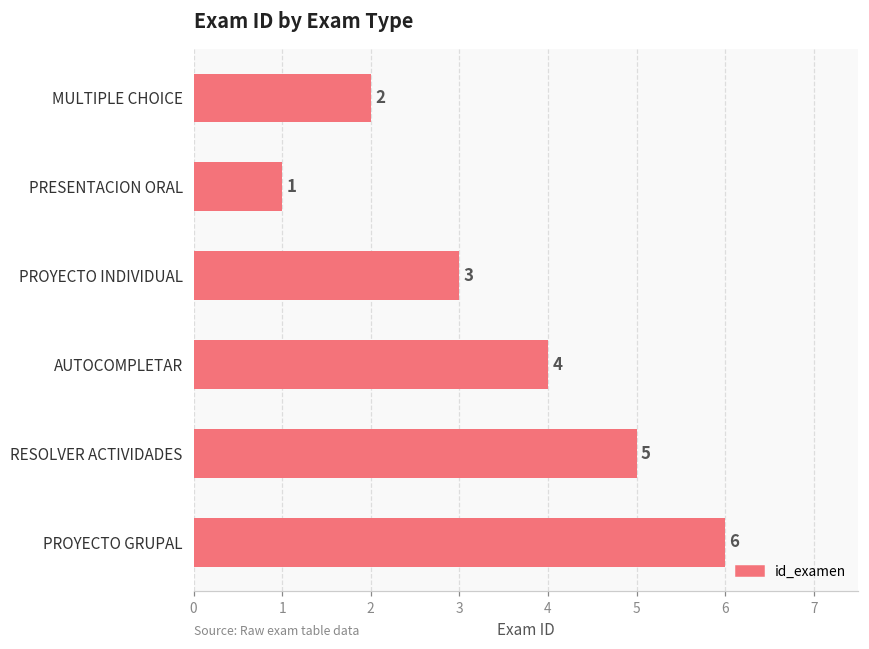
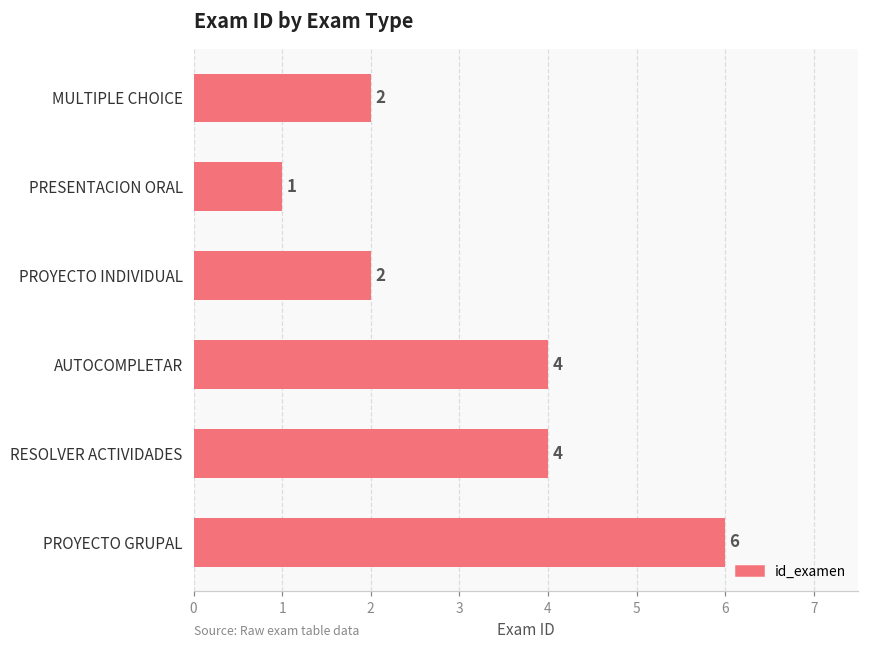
  {
    "MULTIPLE CHOICE": 2,
    "PRESENTACION ORAL": 1,
-   "PROYECTO INDIVIDUAL": 3,
+   "PROYECTO INDIVIDUAL": 2,
    "AUTOCOMPLETAR": 4,
-   "RESOLVER ACTIVIDADES": 5,
+   "RESOLVER ACTIVIDADES": 4,
    "PROYECTO GRUPAL": 6
  }
